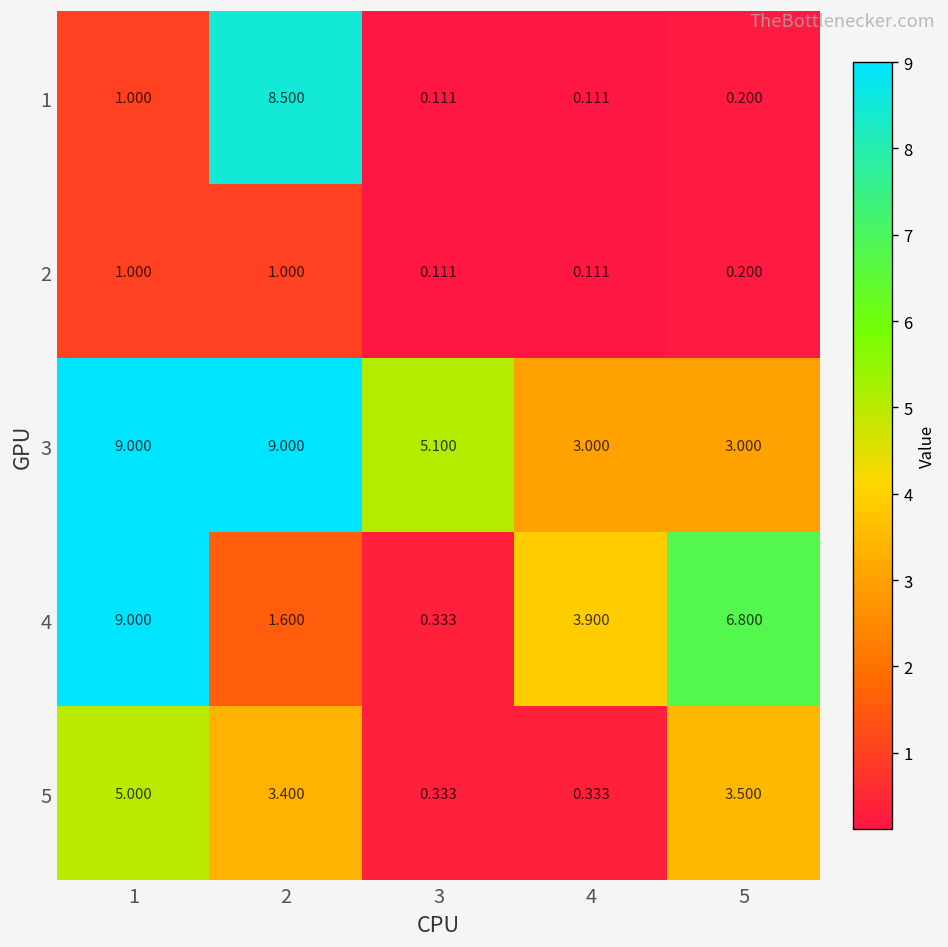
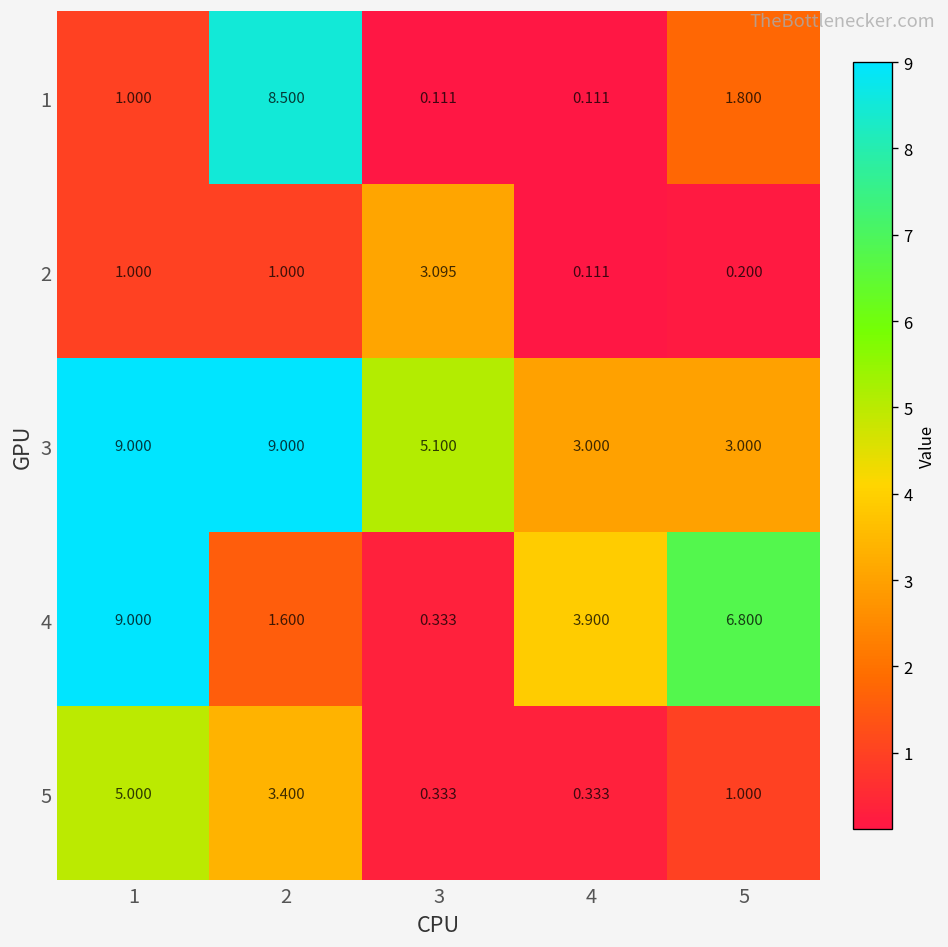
  {
    "1": {
      "1": 1.000,
      "2": 8.500,
      "3": 0.111,
      "4": 0.111,
-     "5": 0.200
+     "5": 1.800
    },
    "2": {
      "1": 1.000,
      "2": 1.000,
-     "3": 0.111,
+     "3": 3.095,
      "4": 0.111,
      "5": 0.200
    },
    "3": {
      "1": 9.000,
      "2": 9.000,
      "3": 5.100,
      "4": 3.000,
      "5": 3.000
    },
    "4": {
      "1": 9.000,
      "2": 1.600,
      "3": 0.333,
      "4": 3.900,
      "5": 6.800
    },
    "5": {
      "1": 5.000,
      "2": 3.400,
      "3": 0.333,
      "4": 0.333,
-     "5": 3.500
+     "5": 1.000
    }
  }
